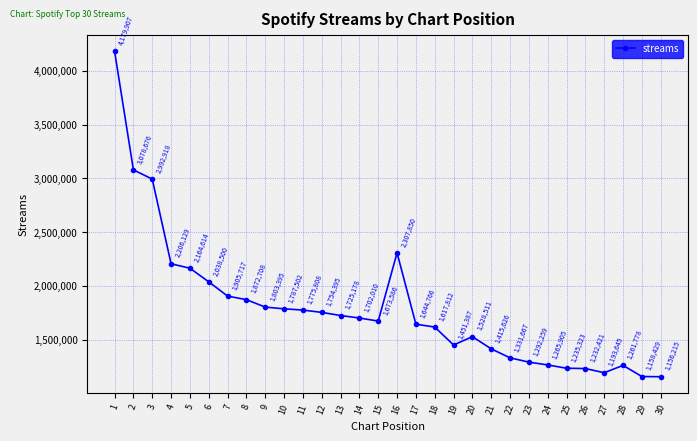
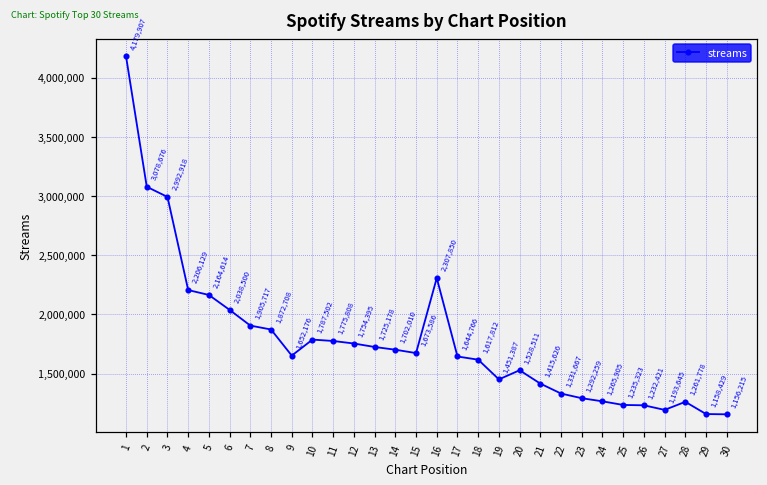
  {
    "1": "4,179,907",
    "2": "3,078,676",
    "3": "2,992,918",
    "4": "2,206,129",
    "5": "2,164,614",
    "6": "2,038,500",
    "7": "1,905,717",
    "8": "1,872,708",
-   "9": "1,803,395",
+   "9": "1,652,176",
    "10": "1,787,502",
    "11": "1,775,808",
    "12": "1,754,395",
    "13": "1,725,178",
    "14": "1,702,010",
    "15": "1,673,586",
    "16": "2,307,850",
    "17": "1,644,766",
    "18": "1,617,812",
    "20": "1,528,511",
    "21": "1,415,626",
    "22": "1,331,667",
    "23": "1,292,259",
    "24": "1,265,905",
    "25": "1,235,323",
    "26": "1,232,421",
    "28": "1,261,778",
    "29": "1,158,429",
    "30": "1,156,215"
  }
